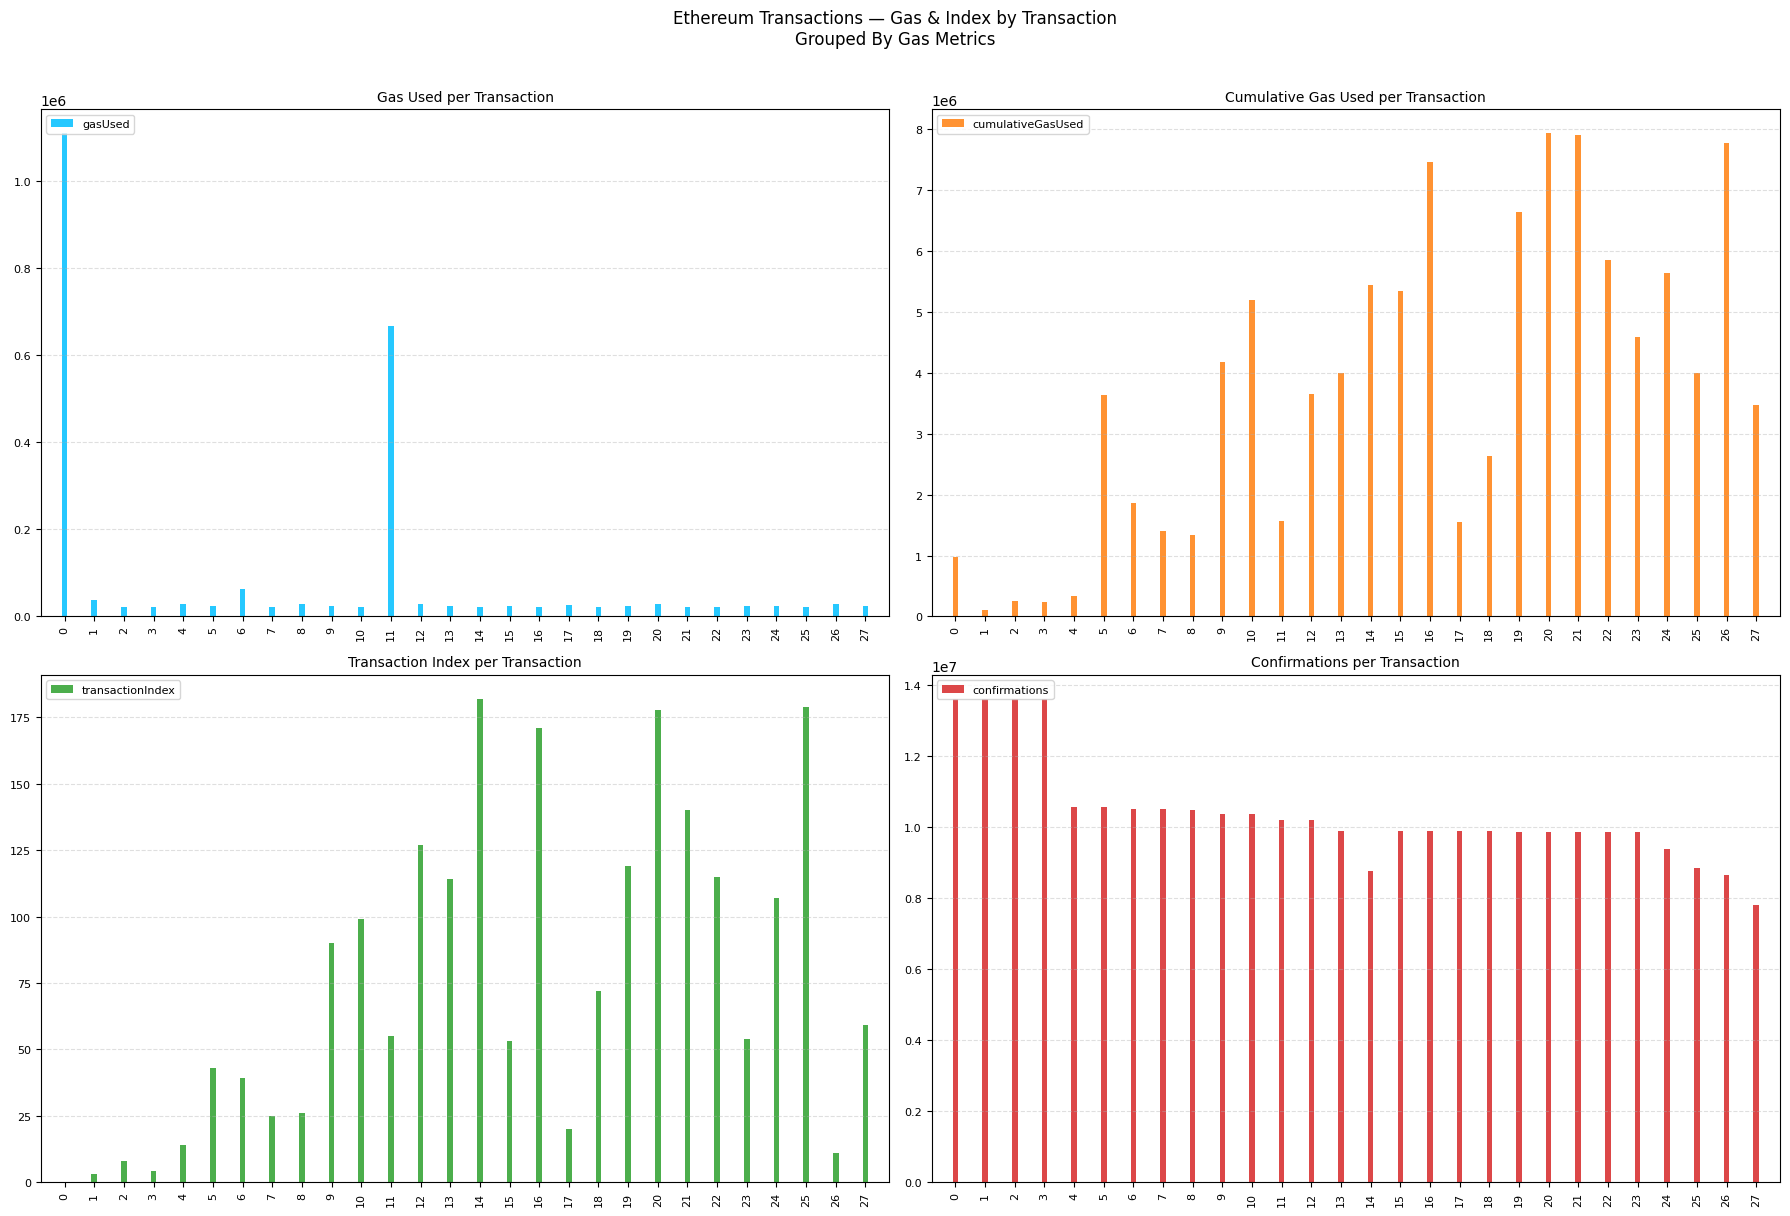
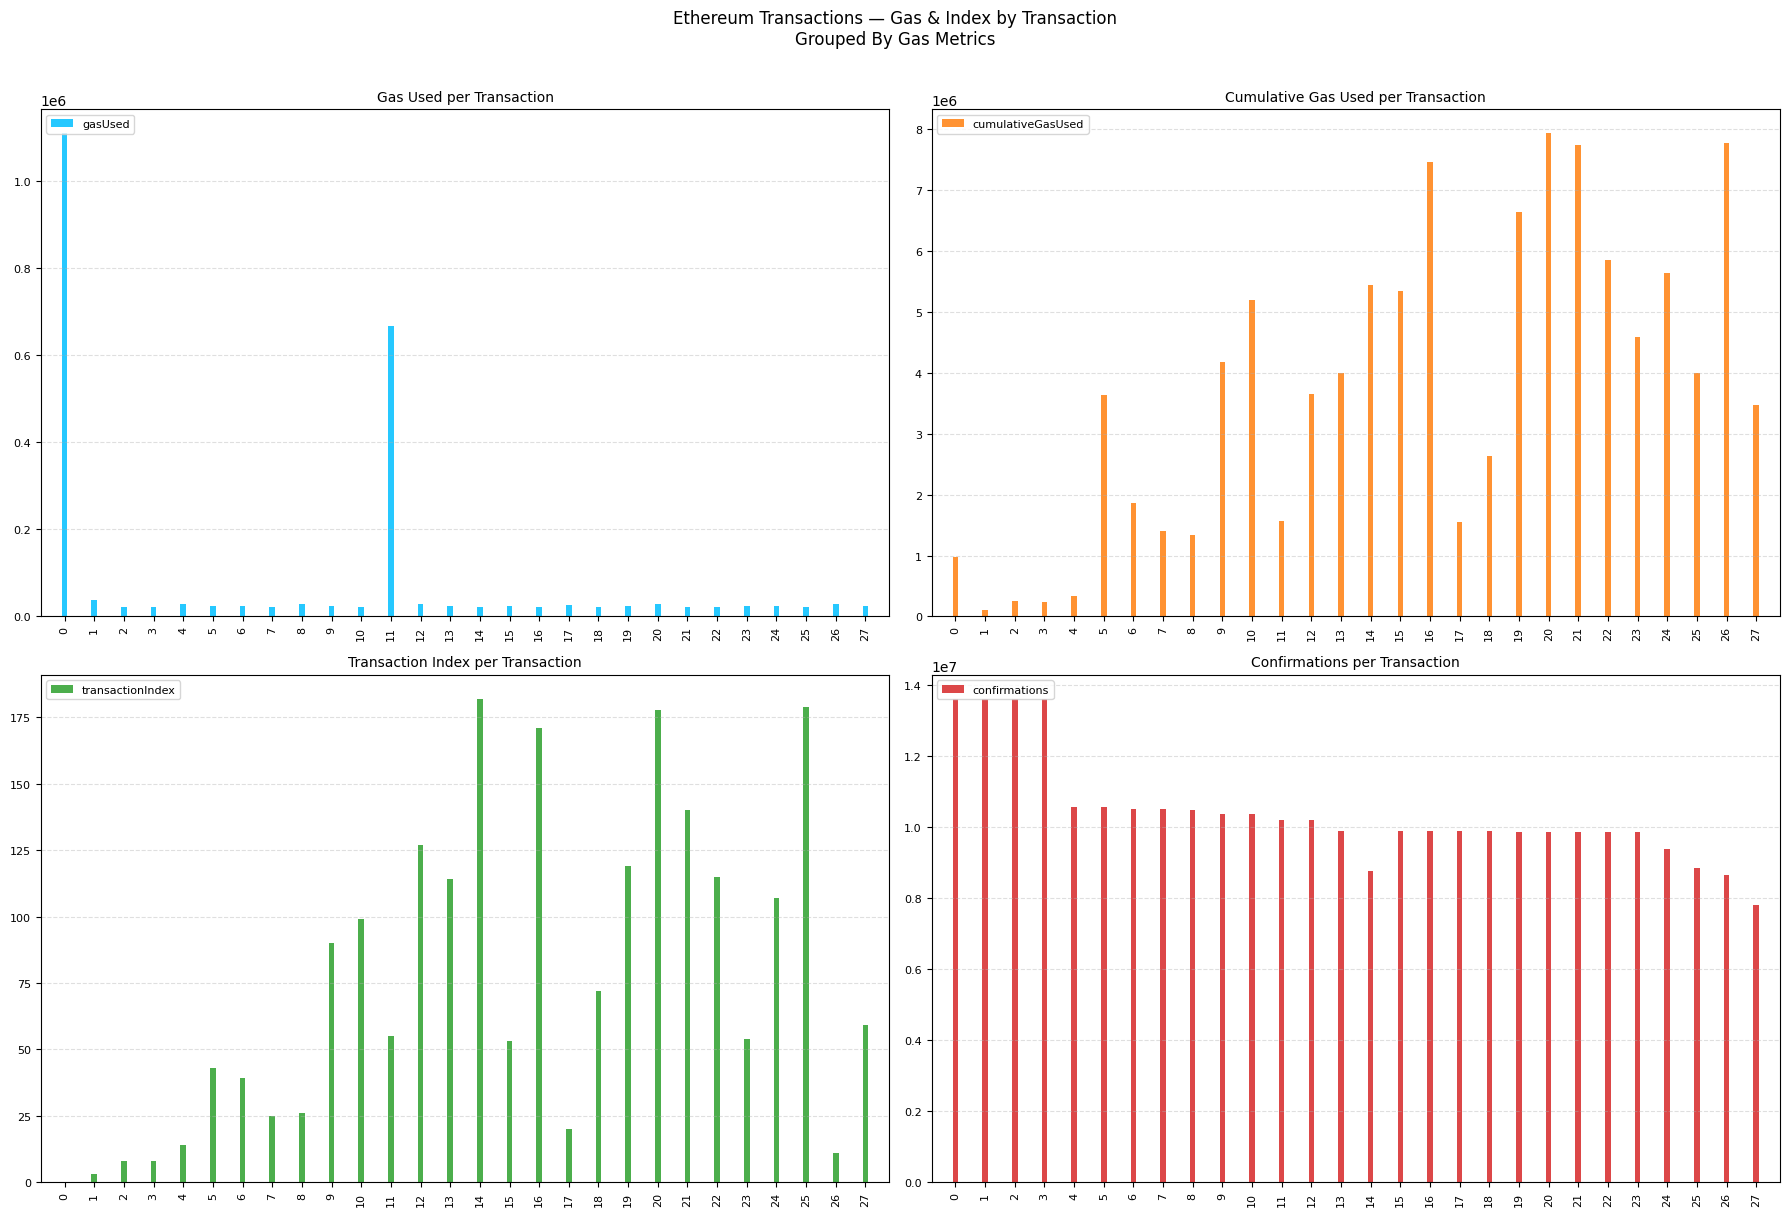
  {
    "Gas Used per Transaction": {
      "1": 40000,
      "2": 20000,
      "3": 20000,
      "4": 30000,
      "5": 20000,
-     "6": 60000,
+     "6": 20000,
      "7": 20000,
      "8": 30000,
      "9": 20000,
      "10": 20000,
      "11": 670000,
      "12": 30000,
      "13": 20000,
      "14": 20000,
      "15": 20000,
      "16": 20000,
      "17": 30000,
      "18": 20000,
      "19": 20000,
      "20": 30000,
      "21": 20000,
      "22": 20000,
      "23": 20000,
      "24": 20000,
      "25": 20000,
      "26": 30000,
      "27": 20000
    },
    "Cumulative Gas Used per Transaction": {
      "0": 1000000,
      "1": 100000,
      "2": 300000,
      "3": 200000,
      "4": 300000,
      "5": 3600000,
      "6": 1900000,
      "7": 1400000,
      "8": 1300000,
      "9": 4200000,
      "10": 5200000,
      "11": 1600000,
      "12": 3600000,
      "13": 4000000,
      "14": 5400000,
      "15": 5300000,
      "16": 7500000,
      "17": 1500000,
      "18": 2600000,
      "19": 6600000,
      "20": 7900000,
-     "21": 7900000,
+     "21": 7700000,
      "22": 5900000,
      "23": 4600000,
      "24": 5600000,
      "25": 4000000,
      "26": 7800000,
      "27": 3500000
    },
    "Transaction Index per Transaction": {
      "0": 0,
      "1": 3,
      "2": 8,
-     "3": 4,
+     "3": 8,
      "4": 14,
      "5": 43,
      "6": 39,
      "7": 25,
      "8": 26,
      "9": 90,
      "10": 99,
      "11": 55,
      "12": 127,
      "13": 114,
      "14": 182,
      "15": 53,
      "16": 171,
      "17": 20,
      "18": 72,
      "19": 119,
      "20": 178,
      "21": 140,
      "22": 115,
      "23": 54,
      "24": 107,
      "25": 179,
      "26": 11,
      "27": 59
    },
    "Confirmations per Transaction": {
      "4": 10600000,
      "5": 10600000,
      "6": 10500000,
      "7": 10500000,
      "8": 10500000,
      "9": 10400000,
      "10": 10400000,
      "11": 10200000,
      "12": 10200000,
      "13": 9900000,
      "14": 8800000,
      "15": 9900000,
      "16": 9900000,
      "17": 9900000,
      "18": 9900000,
      "19": 9900000,
      "20": 9900000,
      "21": 9900000,
      "22": 9900000,
      "23": 9900000,
      "24": 9400000,
      "25": 8800000,
      "26": 8600000,
      "27": 7800000
    }
  }
